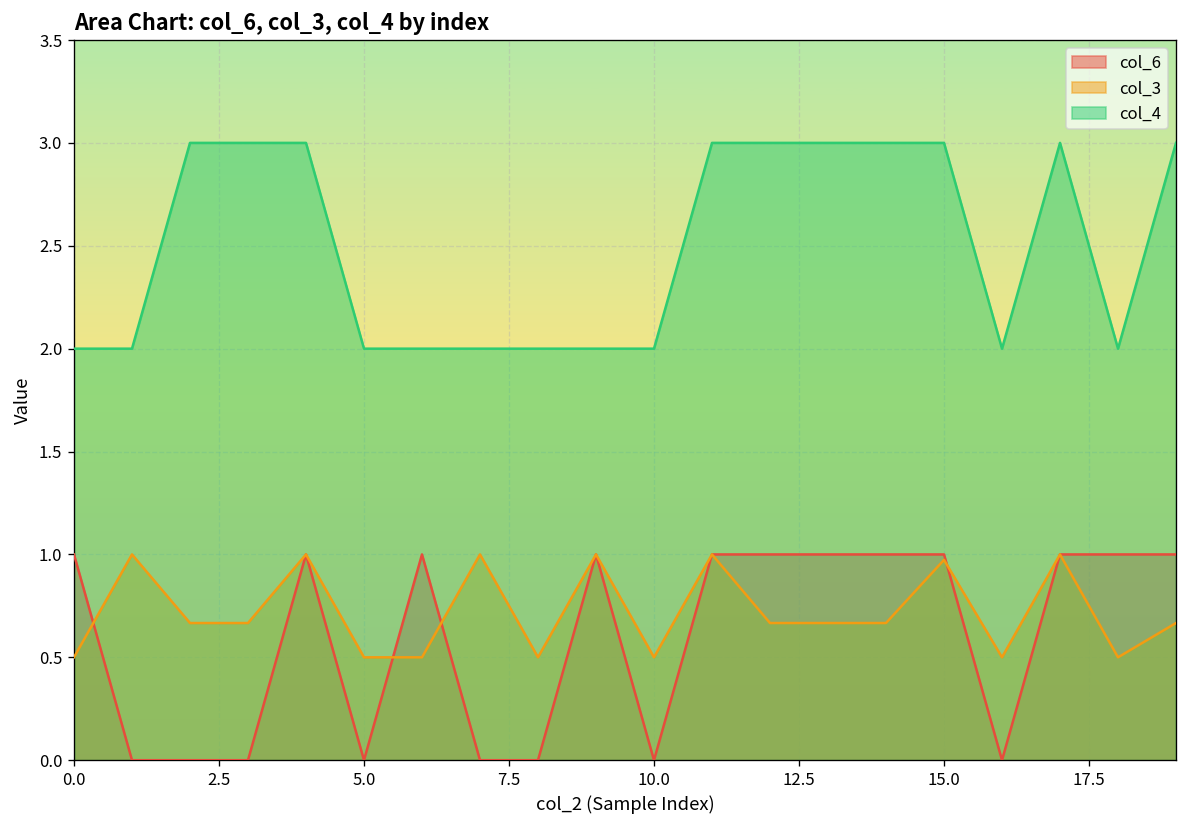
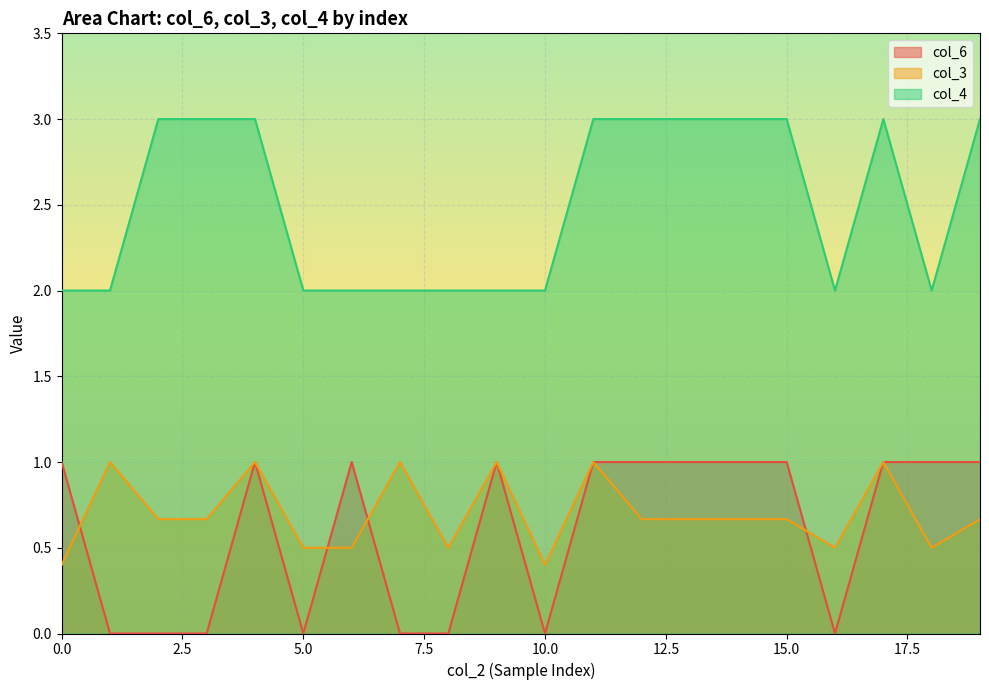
  {
    "col_6": {
      "0.0": 1.00,
      "5.0": 0.00,
      "10.0": 0.00,
      "15.0": 1.00
    },
    "col_3": {
-     "0.0": 0.5,
+     "0.0": 0.4,
      "5.0": 0.50,
-     "10.0": 0.5,
-     "15.0": 0.97
+     "10.0": 0.4,
+     "15.0": 0.67
    },
    "col_4": {
      "0.0": 2.00,
      "5.0": 2.00,
      "10.0": 2.00,
      "15.0": 3.00
    }
  }
